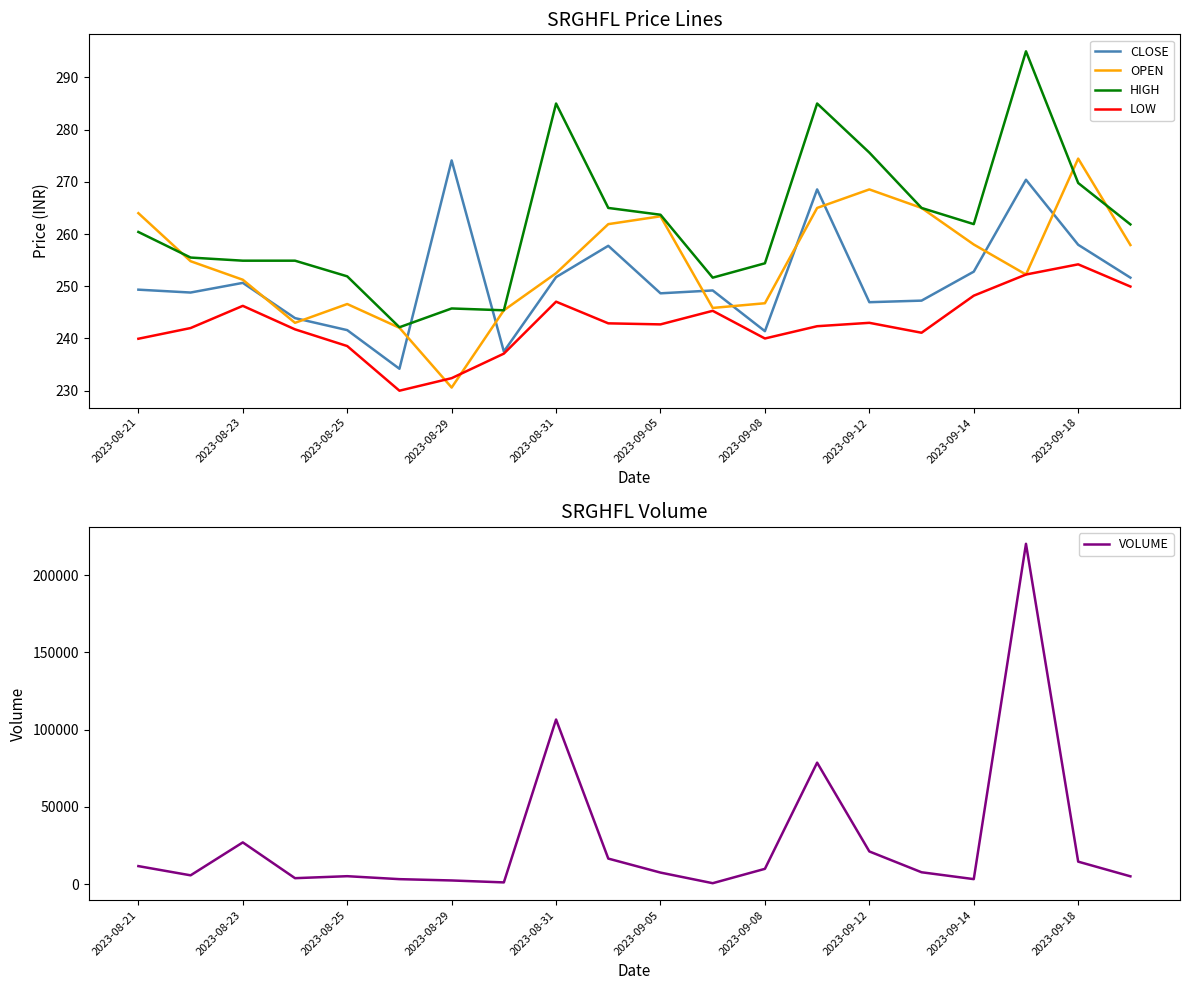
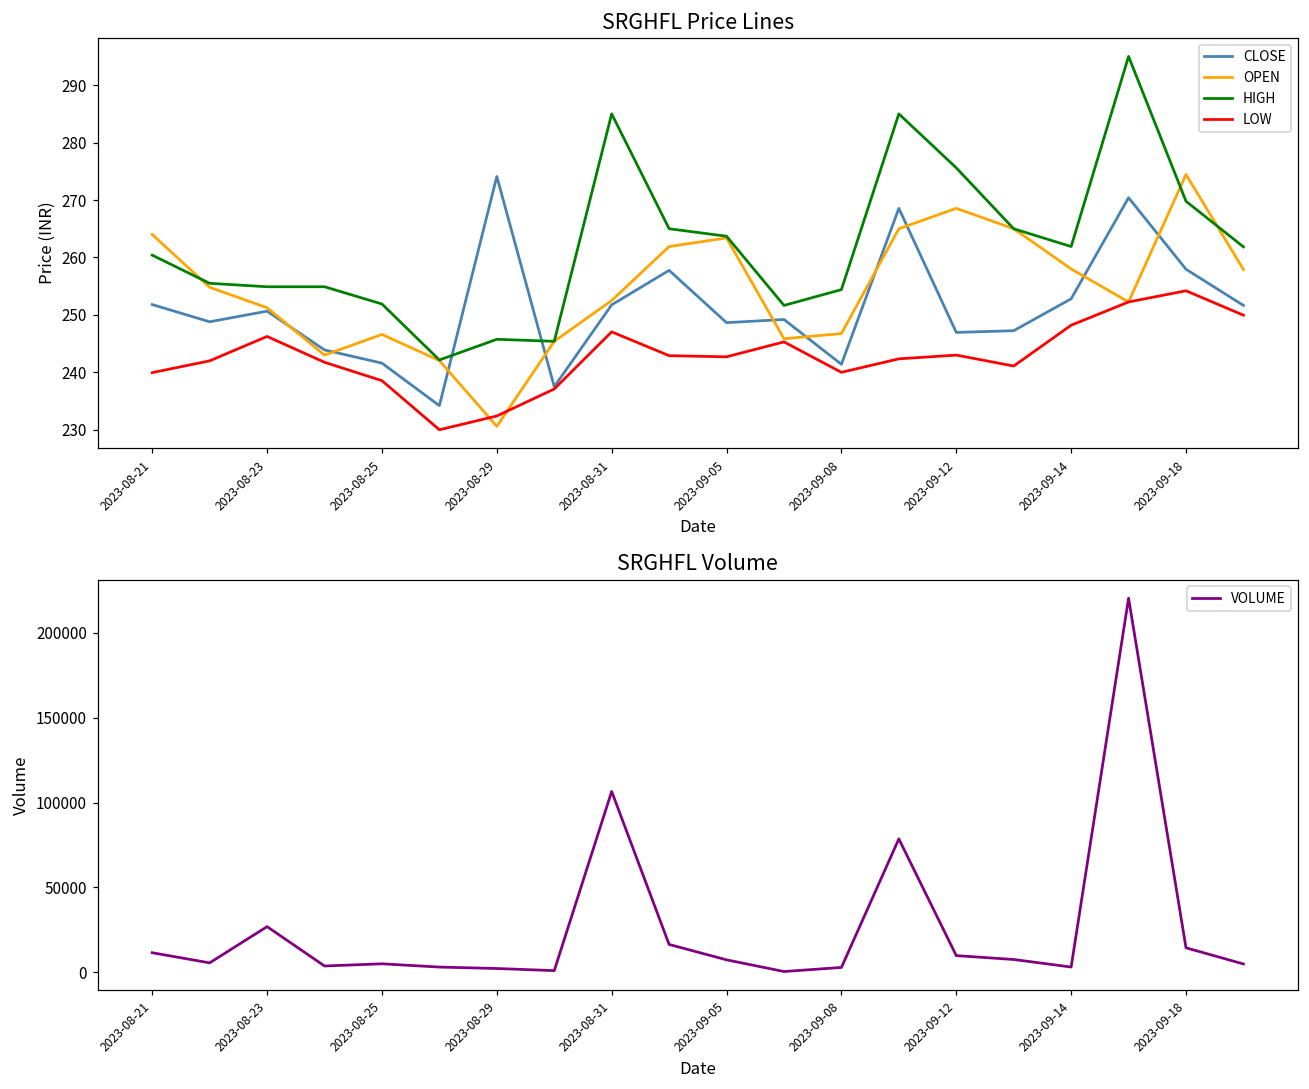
  {
    "SRGHFL Price Lines": {
      "CLOSE": {
-       "2023-08-21": 249,
+       "2023-08-21": 252,
        "2023-08-23": 251,
        "2023-08-25": 242,
        "2023-08-29": 274,
        "2023-08-31": 252,
        "2023-09-05": 249,
        "2023-09-08": 241,
        "2023-09-12": 247,
        "2023-09-14": 253,
        "2023-09-18": 258
      },
      "OPEN": {
        "2023-08-21": 264,
        "2023-08-23": 251,
        "2023-08-25": 247,
        "2023-08-29": 231,
        "2023-08-31": 253,
        "2023-09-08": 247,
        "2023-09-12": 269,
        "2023-09-14": 258,
        "2023-09-18": 274
      },
      "HIGH": {
        "2023-08-21": 260,
        "2023-08-23": 255,
        "2023-08-25": 252,
        "2023-08-29": 246,
        "2023-08-31": 285,
        "2023-09-08": 254,
        "2023-09-12": 276,
        "2023-09-14": 262,
        "2023-09-18": 270
      },
      "LOW": {
        "2023-08-21": 240,
        "2023-08-23": 246,
        "2023-08-25": 239,
        "2023-08-29": 232,
        "2023-08-31": 247,
        "2023-09-05": 243,
        "2023-09-08": 240,
        "2023-09-12": 243,
        "2023-09-14": 248,
        "2023-09-18": 254
      }
    },
    "SRGHFL Volume": {
      "2023-08-21": 12000,
      "2023-08-23": 27000,
      "2023-08-25": 5000,
      "2023-08-29": 2000,
      "2023-08-31": 107000,
      "2023-09-05": 7000,
-     "2023-09-08": 10000,
-     "2023-09-12": 21000,
+     "2023-09-08": 3000,
+     "2023-09-12": 10000,
      "2023-09-14": 3000,
      "2023-09-18": 14000
    }
  }
